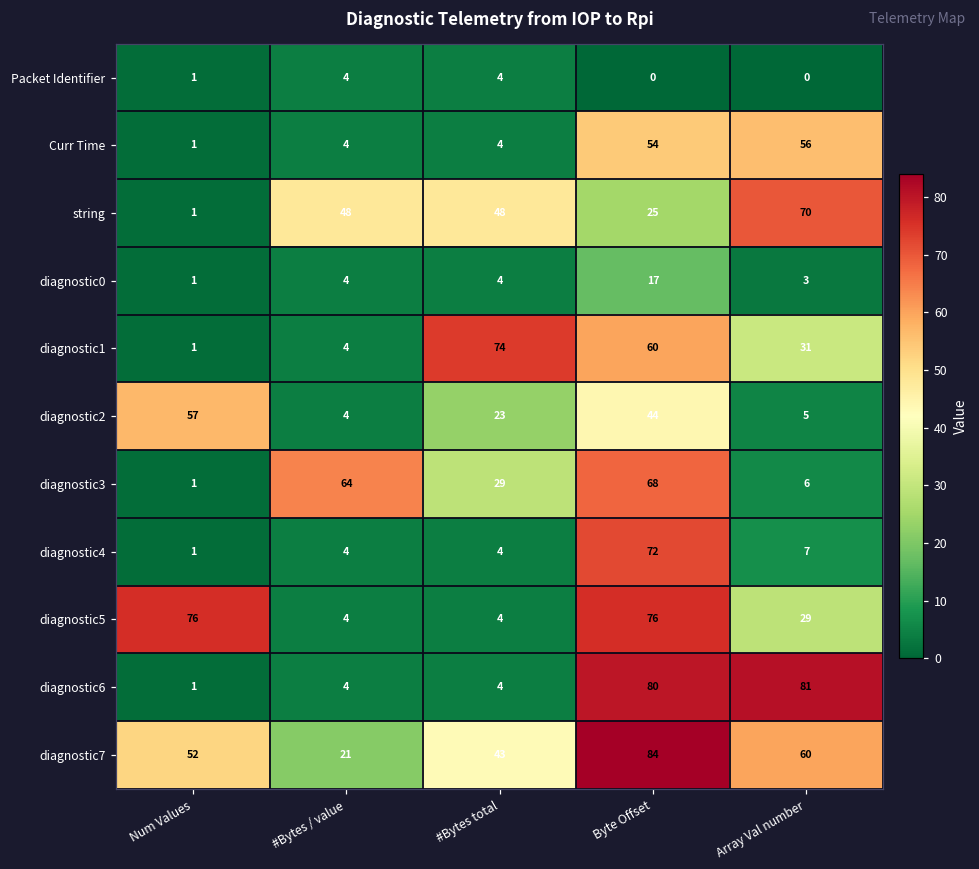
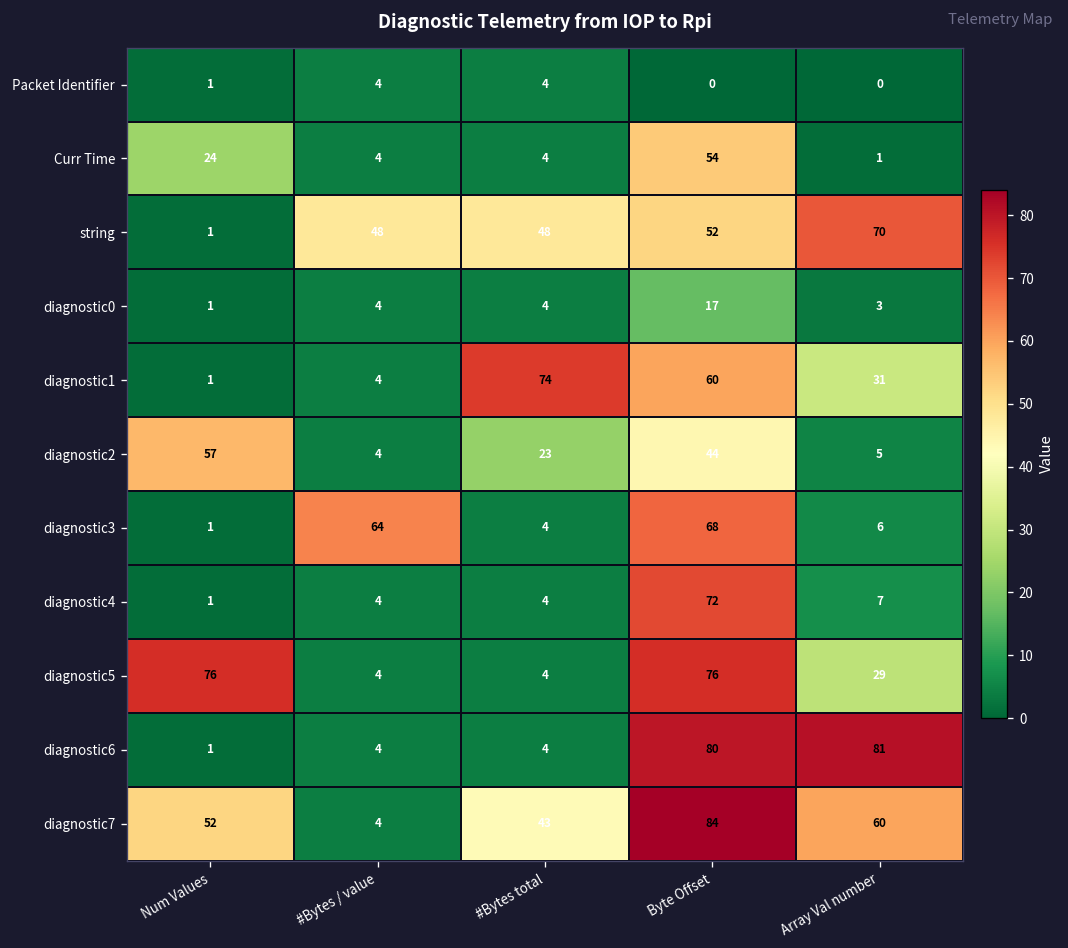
  {
    "Packet Identifier": {
      "Num Values": 1,
      "#Bytes / value": 4,
      "#Bytes total": 4,
      "Byte Offset": 0,
      "Array Val number": 0
    },
    "Curr Time": {
-     "Num Values": 1,
+     "Num Values": 24,
      "#Bytes / value": 4,
      "#Bytes total": 4,
      "Byte Offset": 54,
-     "Array Val number": 56
+     "Array Val number": 1
    },
    "string": {
      "Num Values": 1,
      "#Bytes / value": 48,
      "#Bytes total": 48,
-     "Byte Offset": 25,
+     "Byte Offset": 52,
      "Array Val number": 70
    },
    "diagnostic0": {
      "Num Values": 1,
      "#Bytes / value": 4,
      "#Bytes total": 4,
      "Byte Offset": 17,
      "Array Val number": 3
    },
    "diagnostic1": {
      "Num Values": 1,
      "#Bytes / value": 4,
      "#Bytes total": 74,
      "Byte Offset": 60,
      "Array Val number": 31
    },
    "diagnostic2": {
      "Num Values": 57,
      "#Bytes / value": 4,
      "#Bytes total": 23,
      "Byte Offset": 44,
      "Array Val number": 5
    },
    "diagnostic3": {
      "Num Values": 1,
      "#Bytes / value": 64,
-     "#Bytes total": 29,
+     "#Bytes total": 4,
      "Byte Offset": 68,
      "Array Val number": 6
    },
    "diagnostic4": {
      "Num Values": 1,
      "#Bytes / value": 4,
      "#Bytes total": 4,
      "Byte Offset": 72,
      "Array Val number": 7
    },
    "diagnostic5": {
      "Num Values": 76,
      "#Bytes / value": 4,
      "#Bytes total": 4,
      "Byte Offset": 76,
      "Array Val number": 29
    },
    "diagnostic6": {
      "Num Values": 1,
      "#Bytes / value": 4,
      "#Bytes total": 4,
      "Byte Offset": 80,
      "Array Val number": 81
    },
    "diagnostic7": {
      "Num Values": 52,
-     "#Bytes / value": 21,
+     "#Bytes / value": 4,
      "#Bytes total": 43,
      "Byte Offset": 84,
      "Array Val number": 60
    }
  }
